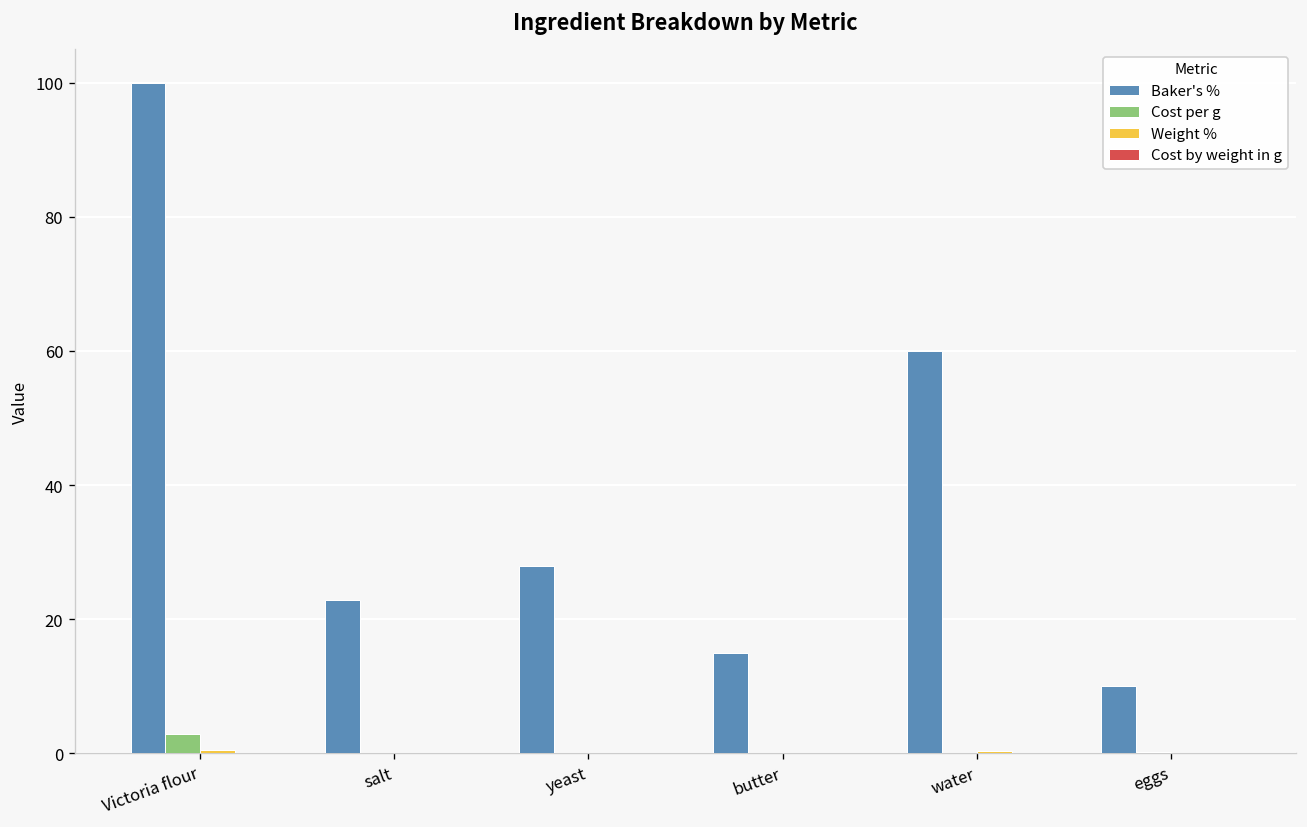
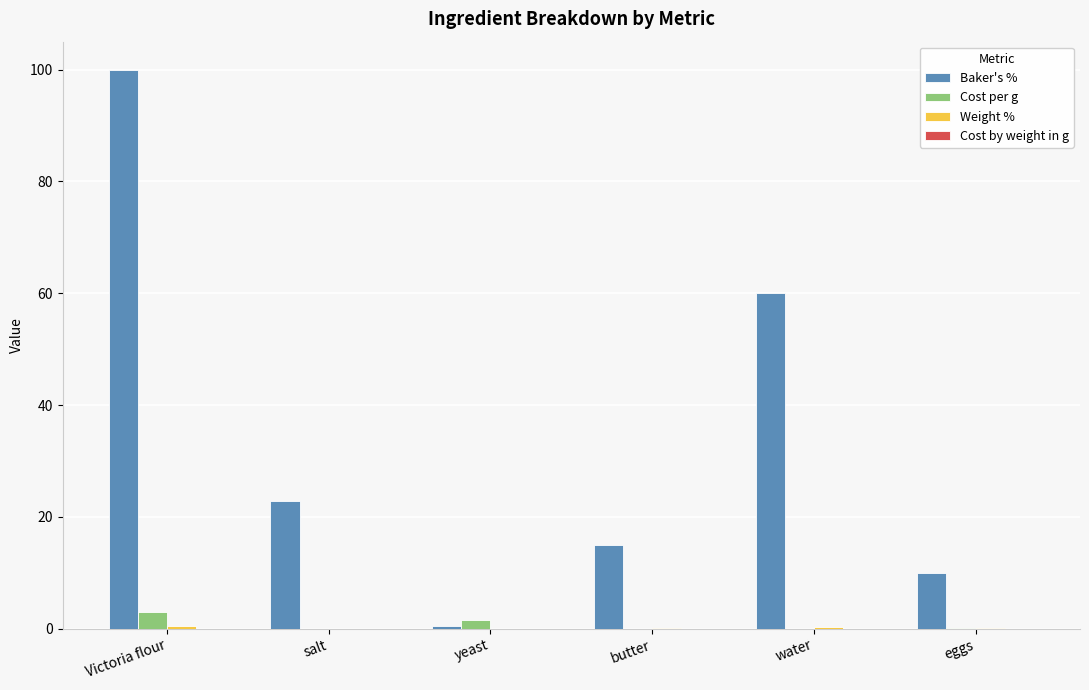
  {
    "Baker's %": {
      "Victoria flour": 100,
      "salt": 23,
-     "yeast": 28,
+     "yeast": 1,
      "butter": 15,
      "water": 60,
      "eggs": 10
    },
    "Cost per g": {
      "Victoria flour": 3,
-     "yeast": 0,
+     "yeast": 2,
      "water": 0
    },
    "Weight %": {
      "Victoria flour": 1
    },
    "Cost by weight in g": {
      "water": 0
    }
  }
